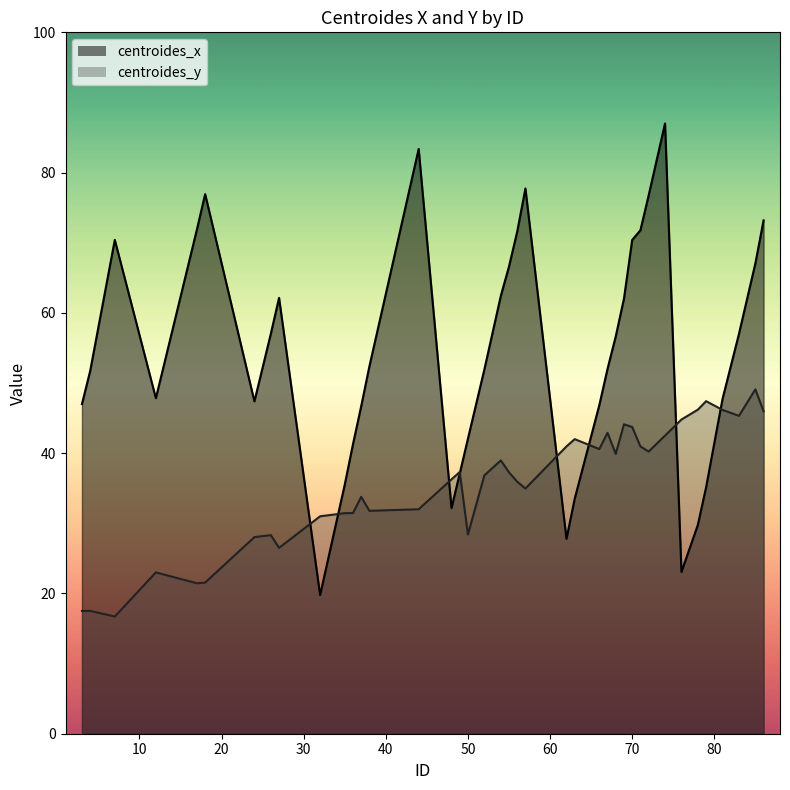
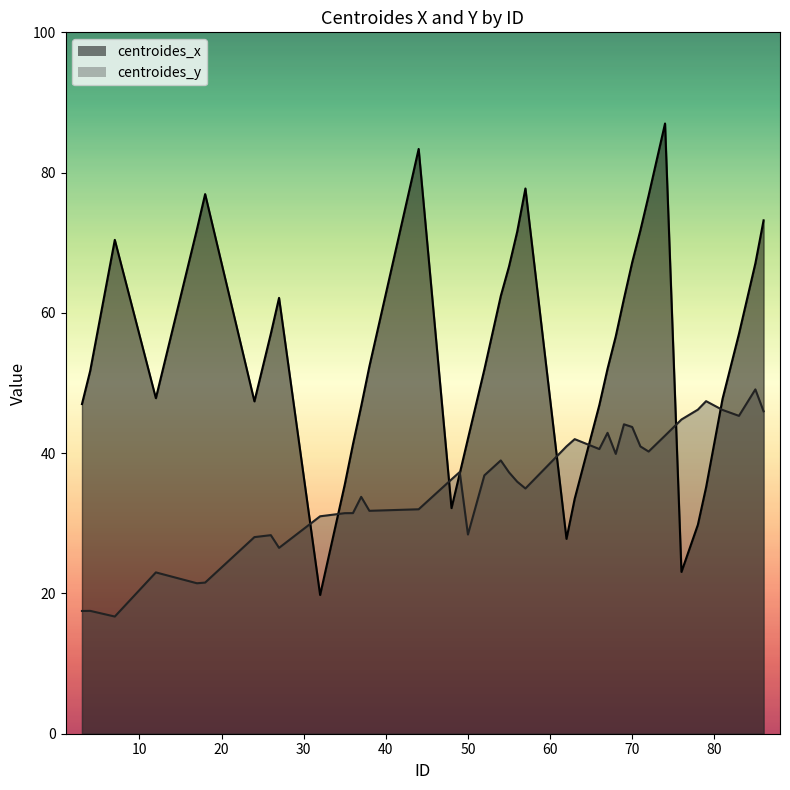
  {
    "centroides_x": {
      "50": 42,
-     "70": 70
+     "70": 67
    },
    "centroides_y": {
      "50": 28,
      "70": 44
    }
  }
